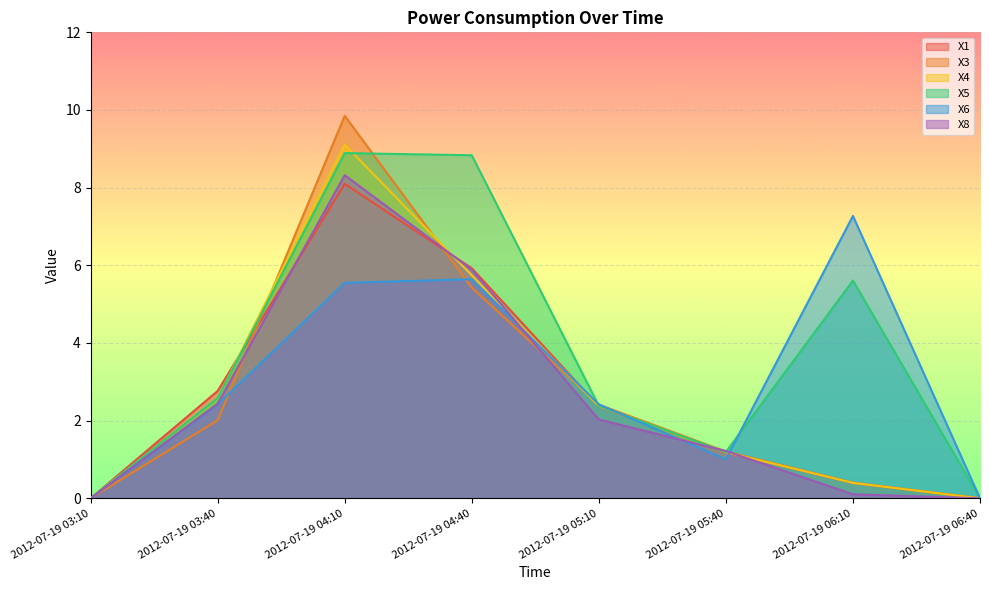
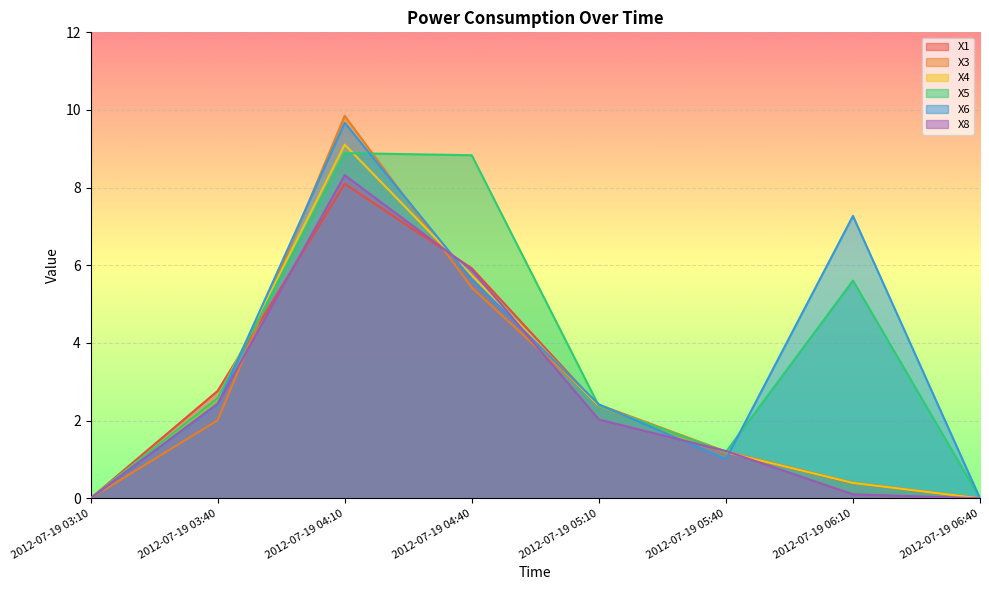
  {
    "X5": {
      "2012-07-19 04:10": 8.9,
      "2012-07-19 04:40": 8.8,
      "2012-07-19 06:10": 5.6
    },
    "X6": {
-     "2012-07-19 04:10": 5.6,
+     "2012-07-19 04:10": 9.7,
      "2012-07-19 04:40": 5.6,
      "2012-07-19 05:40": 1.0,
      "2012-07-19 06:10": 7.3
    },
    "X8": {
      "2012-07-19 04:10": 8.3,
      "2012-07-19 05:10": 2.0,
      "2012-07-19 06:10": 0.1
    }
  }
